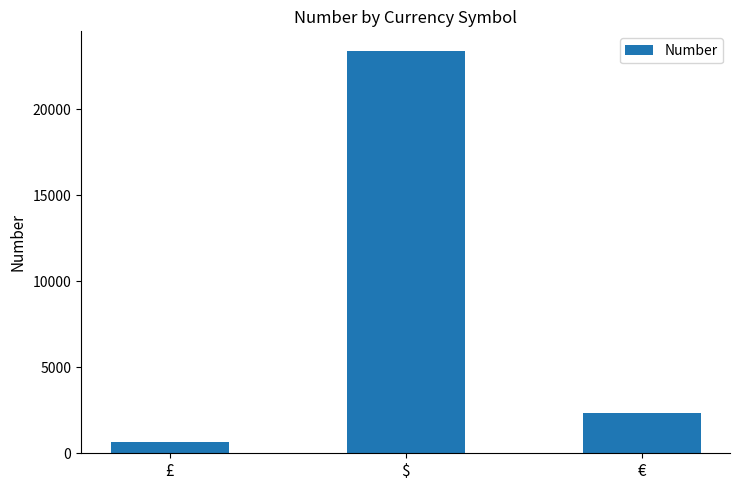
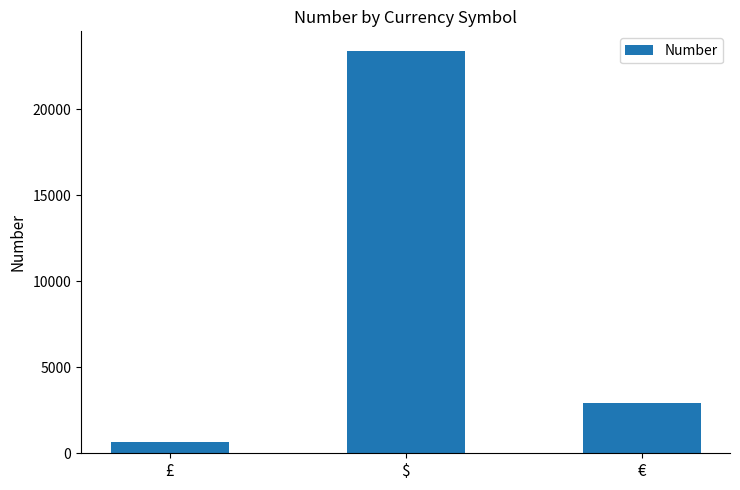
  {
    "£": 700,
    "$": 23300,
-   "€": 2300
+   "€": 2900
  }
